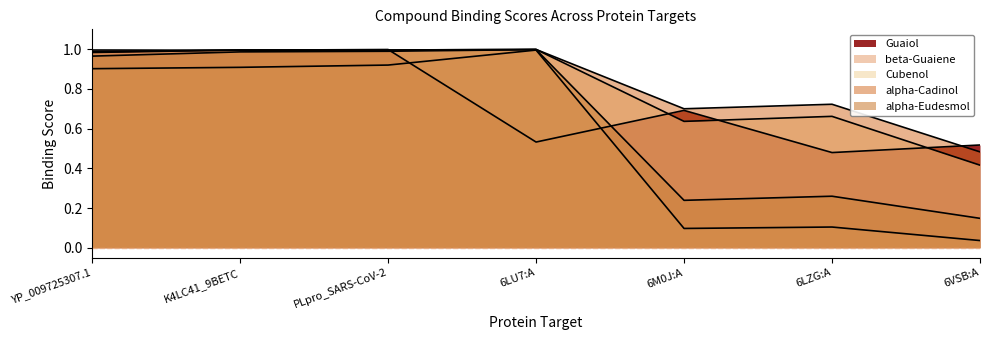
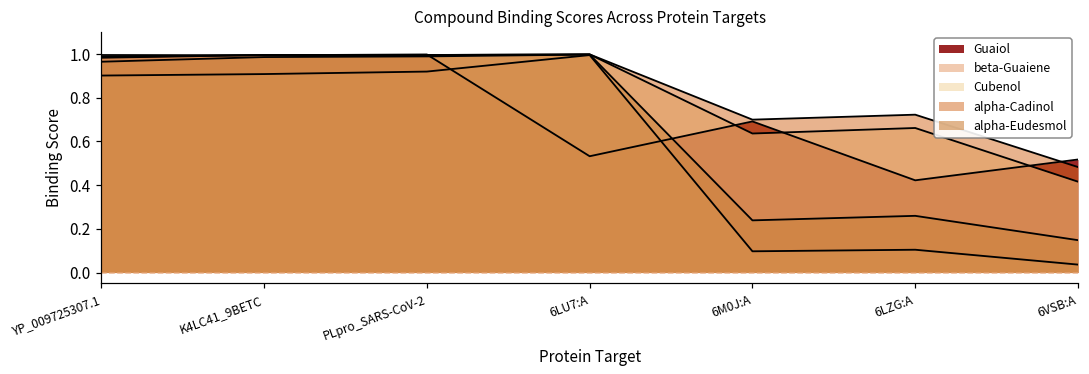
  {
    "Guaiol": {
      "6LU7:A": 0.53,
-     "6LZG:A": 0.48,
+     "6LZG:A": 0.42,
      "6VSB:A": 0.52
    }
  }
